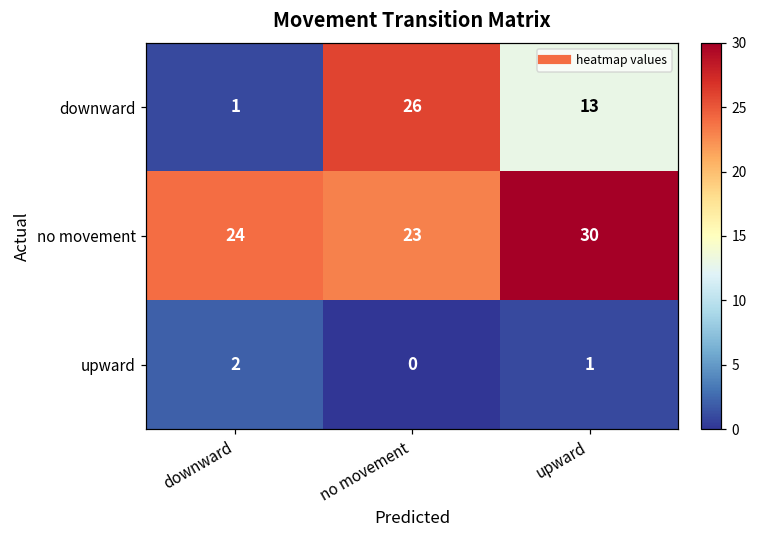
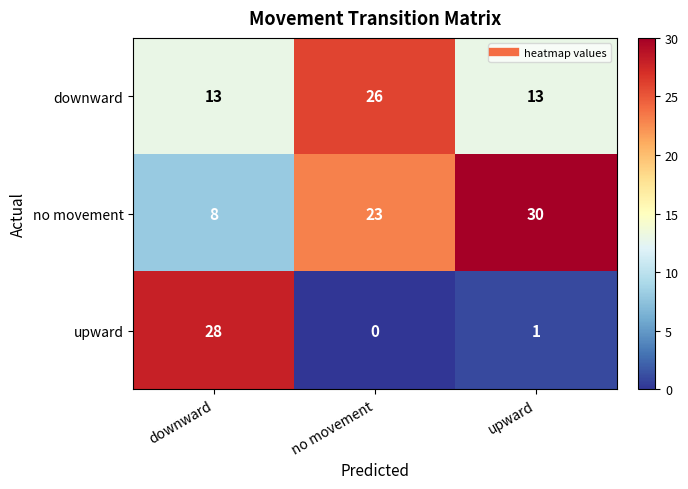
  {
    "downward": {
-     "downward": 1,
+     "downward": 13,
      "no movement": 26,
      "upward": 13
    },
    "no movement": {
-     "downward": 24,
+     "downward": 8,
      "no movement": 23,
      "upward": 30
    },
    "upward": {
-     "downward": 2,
+     "downward": 28,
      "no movement": 0,
      "upward": 1
    }
  }
